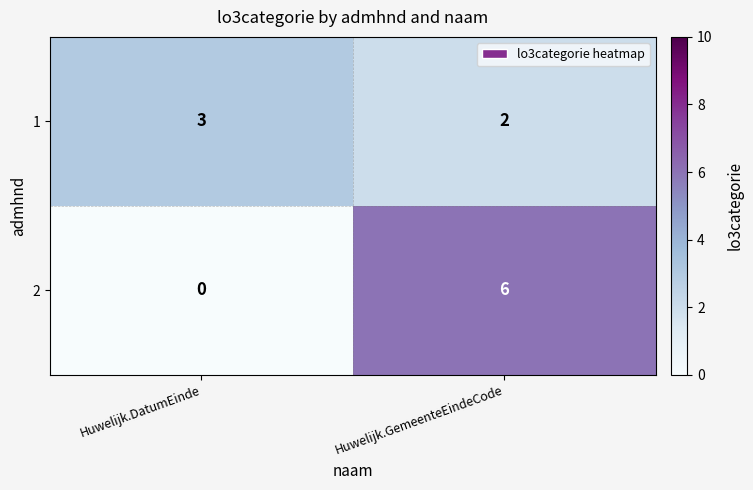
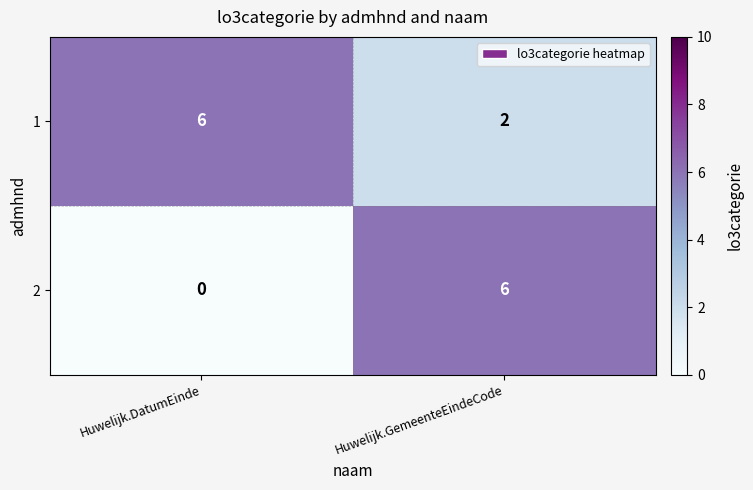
  {
    "1": {
-     "Huwelijk.DatumEinde": 3,
+     "Huwelijk.DatumEinde": 6,
      "Huwelijk.GemeenteEindeCode": 2
    },
    "2": {
      "Huwelijk.DatumEinde": 0,
      "Huwelijk.GemeenteEindeCode": 6
    }
  }
